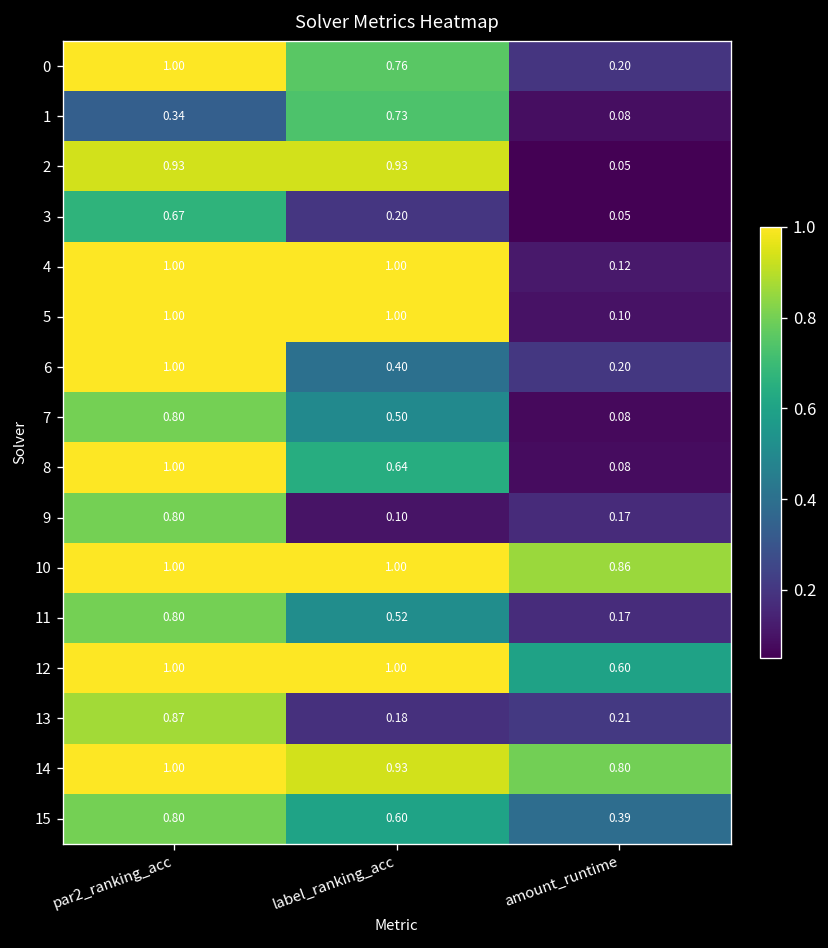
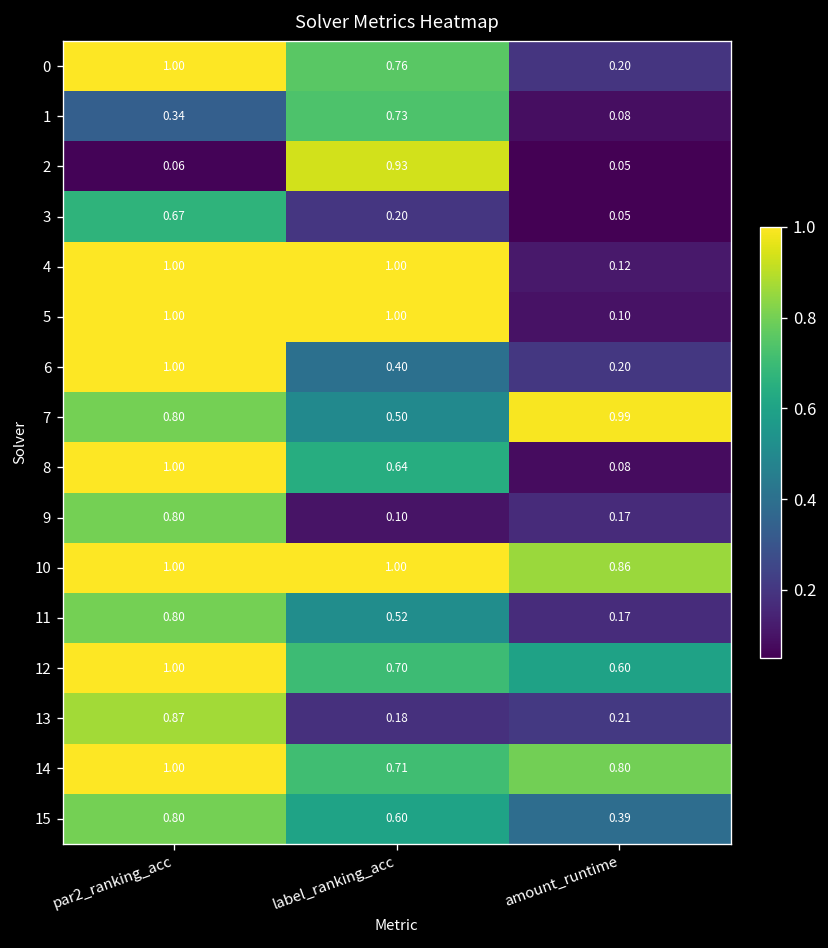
  {
    "0": {
      "par2_ranking_acc": 1.00,
      "label_ranking_acc": 0.76,
      "amount_runtime": 0.20
    },
    "1": {
      "par2_ranking_acc": 0.34,
      "label_ranking_acc": 0.73,
      "amount_runtime": 0.08
    },
    "2": {
-     "par2_ranking_acc": 0.93,
+     "par2_ranking_acc": 0.06,
      "label_ranking_acc": 0.93,
      "amount_runtime": 0.05
    },
    "3": {
      "par2_ranking_acc": 0.67,
      "label_ranking_acc": 0.20,
      "amount_runtime": 0.05
    },
    "4": {
      "par2_ranking_acc": 1.00,
      "label_ranking_acc": 1.00,
      "amount_runtime": 0.12
    },
    "5": {
      "par2_ranking_acc": 1.00,
      "label_ranking_acc": 1.00,
      "amount_runtime": 0.10
    },
    "6": {
      "par2_ranking_acc": 1.00,
      "label_ranking_acc": 0.40,
      "amount_runtime": 0.20
    },
    "7": {
      "par2_ranking_acc": 0.80,
      "label_ranking_acc": 0.50,
-     "amount_runtime": 0.08
+     "amount_runtime": 0.99
    },
    "8": {
      "par2_ranking_acc": 1.00,
      "label_ranking_acc": 0.64,
      "amount_runtime": 0.08
    },
    "9": {
      "par2_ranking_acc": 0.80,
      "label_ranking_acc": 0.10,
      "amount_runtime": 0.17
    },
    "10": {
      "par2_ranking_acc": 1.00,
      "label_ranking_acc": 1.00,
      "amount_runtime": 0.86
    },
    "11": {
      "par2_ranking_acc": 0.80,
      "label_ranking_acc": 0.52,
      "amount_runtime": 0.17
    },
    "12": {
      "par2_ranking_acc": 1.00,
-     "label_ranking_acc": 1.00,
+     "label_ranking_acc": 0.70,
      "amount_runtime": 0.60
    },
    "13": {
      "par2_ranking_acc": 0.87,
      "label_ranking_acc": 0.18,
      "amount_runtime": 0.21
    },
    "14": {
      "par2_ranking_acc": 1.00,
-     "label_ranking_acc": 0.93,
+     "label_ranking_acc": 0.71,
      "amount_runtime": 0.80
    },
    "15": {
      "par2_ranking_acc": 0.80,
      "label_ranking_acc": 0.60,
      "amount_runtime": 0.39
    }
  }
